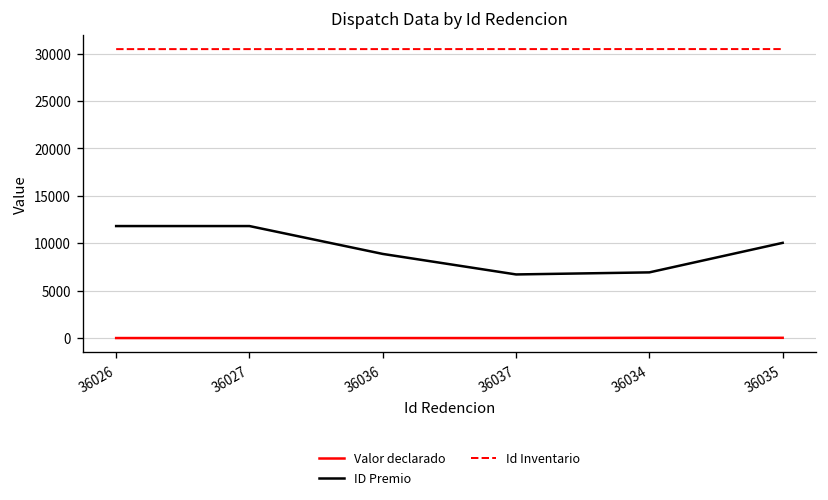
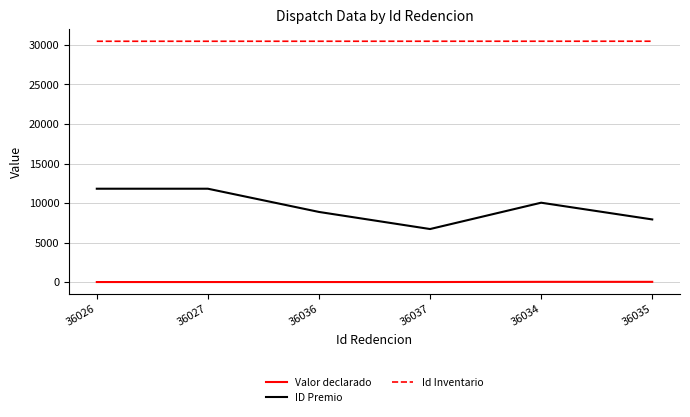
  {
    "ID Premio": {
      "36026": 12000,
      "36027": 12000,
      "36036": 9000,
      "36037": 7000,
-     "36034": 7000,
-     "36035": 10000
+     "36034": 10000,
+     "36035": 8000
    }
  }
